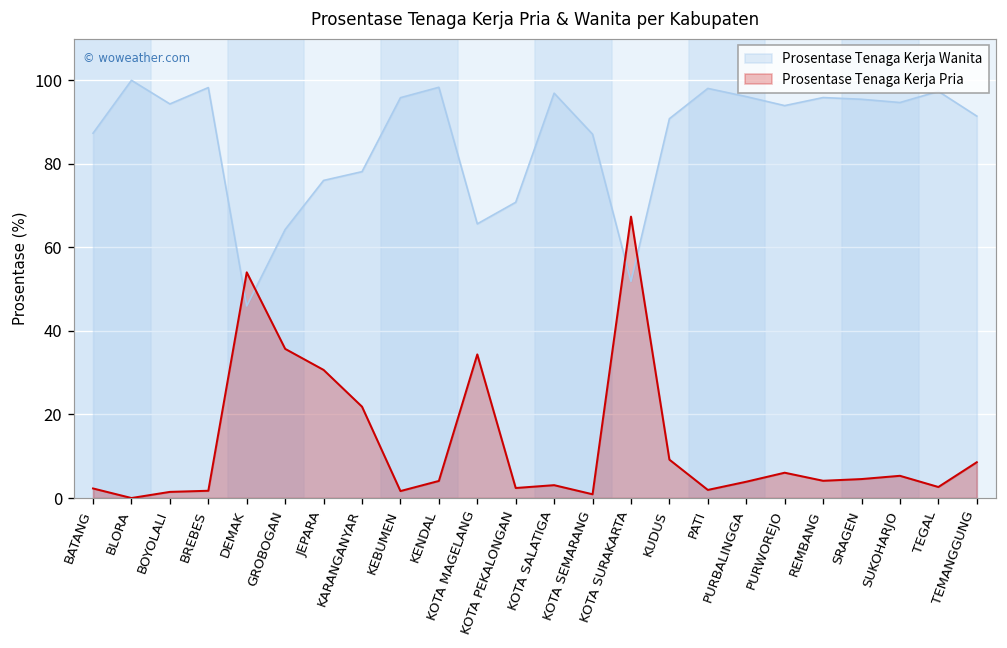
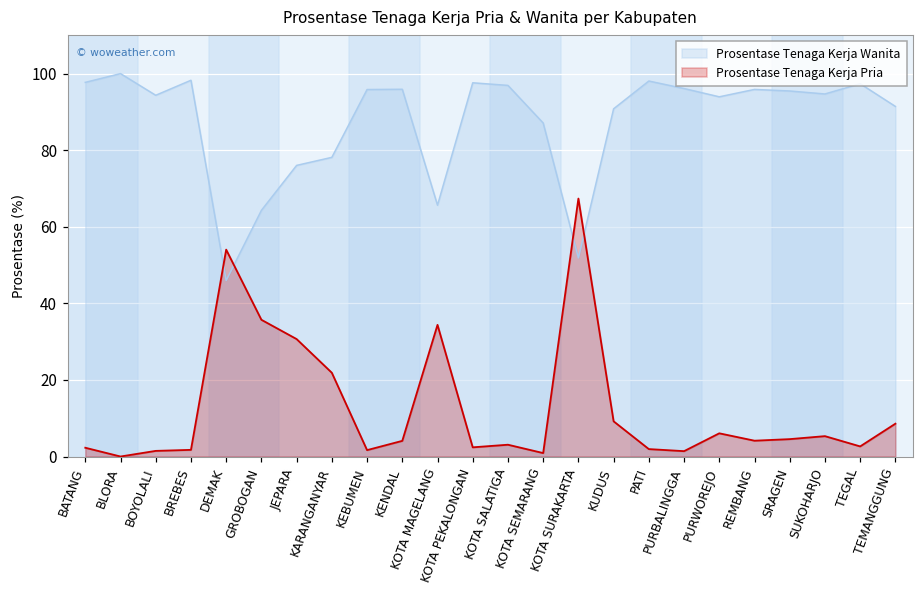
  {
    "Prosentase Tenaga Kerja Wanita": {
-     "BATANG": 87,
+     "BATANG": 98,
      "BLORA": 100,
      "BOYOLALI": 94,
      "BREBES": 98,
      "DEMAK": 46,
      "GROBOGAN": 64,
      "JEPARA": 76,
      "KARANGANYAR": 78,
      "KEBUMEN": 96,
-     "KENDAL": 98,
+     "KENDAL": 96,
      "KOTA MAGELANG": 66,
-     "KOTA PEKALONGAN": 71,
+     "KOTA PEKALONGAN": 98,
      "KOTA SALATIGA": 97,
      "KOTA SEMARANG": 87,
      "KOTA SURAKARTA": 52,
      "KUDUS": 91,
      "PATI": 98,
      "PURBALINGGA": 96,
      "PURWOREJO": 94,
      "REMBANG": 96,
      "SRAGEN": 95,
      "SUKOHARJO": 95,
      "TEGAL": 97,
      "TEMANGGUNG": 91
    },
    "Prosentase Tenaga Kerja Pria": {
      "BATANG": 2,
      "BLORA": 0,
      "BOYOLALI": 1,
      "BREBES": 2,
      "DEMAK": 54,
      "GROBOGAN": 36,
      "JEPARA": 31,
      "KARANGANYAR": 22,
      "KEBUMEN": 2,
      "KENDAL": 4,
      "KOTA MAGELANG": 34,
      "KOTA PEKALONGAN": 2,
      "KOTA SALATIGA": 3,
      "KOTA SEMARANG": 1,
      "KOTA SURAKARTA": 67,
      "KUDUS": 9,
      "PATI": 2,
-     "PURBALINGGA": 4,
+     "PURBALINGGA": 1,
      "PURWOREJO": 6,
      "REMBANG": 4,
      "SRAGEN": 5,
      "SUKOHARJO": 5,
      "TEGAL": 3,
      "TEMANGGUNG": 9
    }
  }
